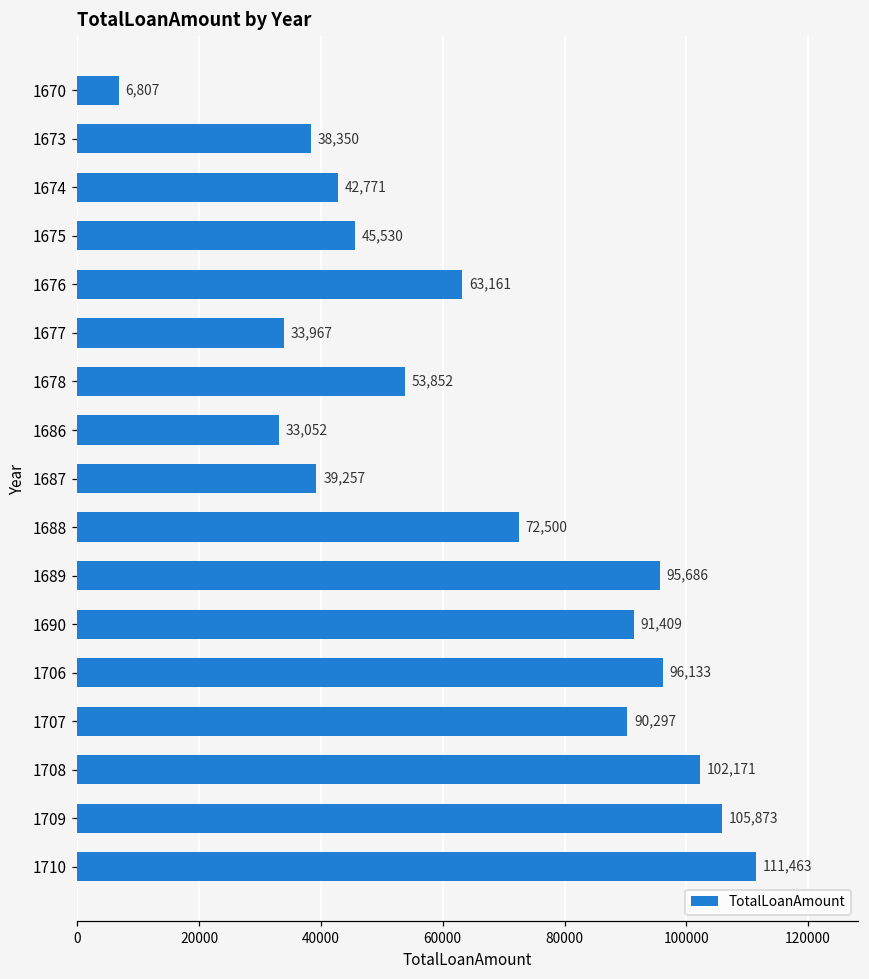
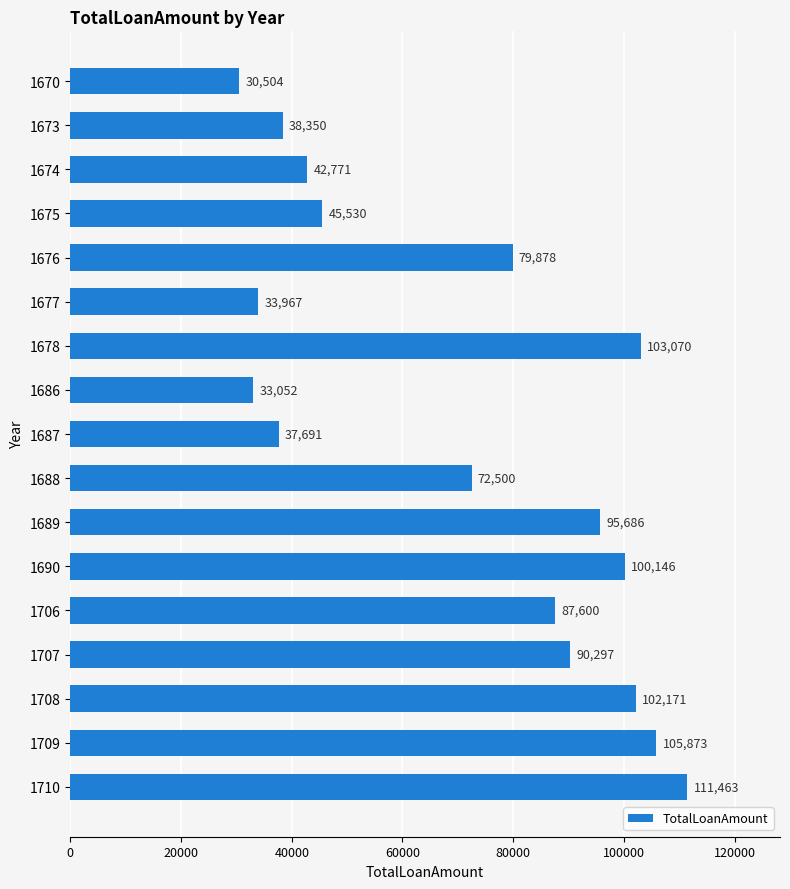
  {
-   "1670": "6,807",
+   "1670": "30,504",
    "1673": "38,350",
    "1674": "42,771",
    "1675": "45,530",
-   "1676": "63,161",
+   "1676": "79,878",
    "1677": "33,967",
-   "1678": "53,852",
+   "1678": "103,070",
    "1686": "33,052",
-   "1687": "39,257",
+   "1687": "37,691",
    "1688": "72,500",
    "1689": "95,686",
-   "1690": "91,409",
-   "1706": "96,133",
+   "1690": "100,146",
+   "1706": "87,600",
    "1707": "90,297",
    "1708": "102,171",
    "1709": "105,873",
    "1710": "111,463"
  }
